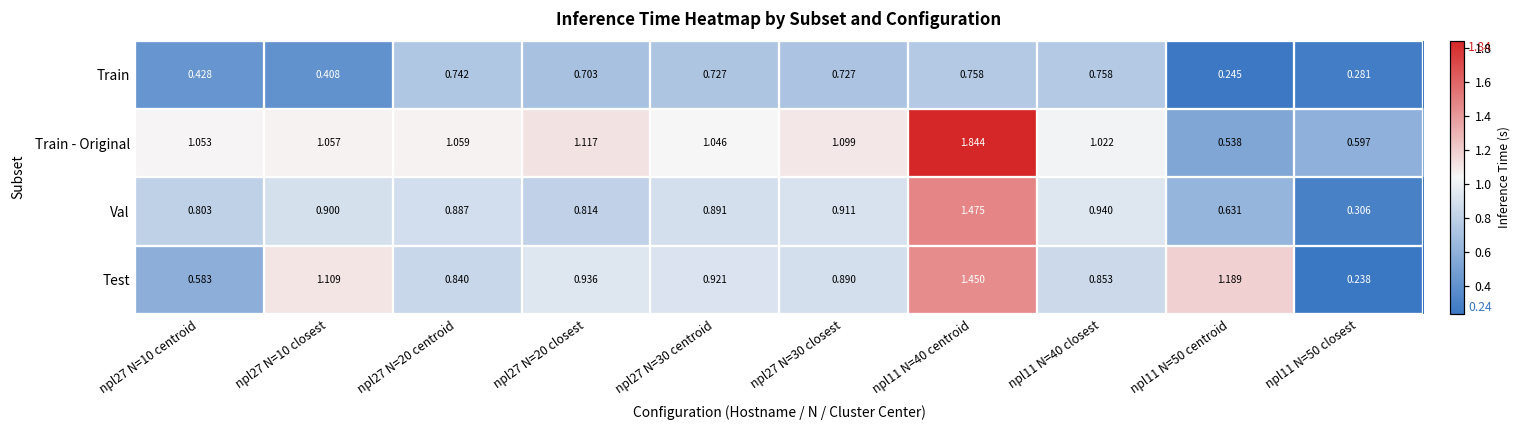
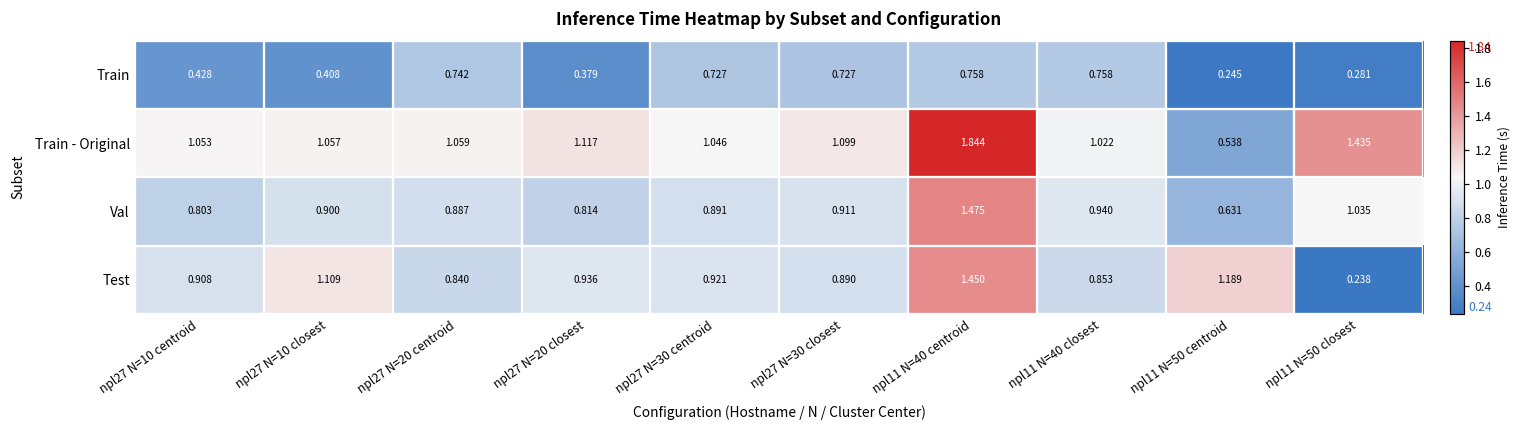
  {
    "Train": {
      "npl27 N=10 centroid": 0.428,
      "npl27 N=10 closest": 0.408,
      "npl27 N=20 centroid": 0.742,
-     "npl27 N=20 closest": 0.703,
+     "npl27 N=20 closest": 0.379,
      "npl27 N=30 centroid": 0.727,
      "npl27 N=30 closest": 0.727,
      "npl11 N=40 centroid": 0.758,
      "npl11 N=40 closest": 0.758,
      "npl11 N=50 centroid": 0.245,
      "npl11 N=50 closest": 0.281
    },
    "Train - Original": {
      "npl27 N=10 centroid": 1.053,
      "npl27 N=10 closest": 1.057,
      "npl27 N=20 centroid": 1.059,
      "npl27 N=20 closest": 1.117,
      "npl27 N=30 centroid": 1.046,
      "npl27 N=30 closest": 1.099,
      "npl11 N=40 centroid": 1.844,
      "npl11 N=40 closest": 1.022,
      "npl11 N=50 centroid": 0.538,
-     "npl11 N=50 closest": 0.597
+     "npl11 N=50 closest": 1.435
    },
    "Val": {
      "npl27 N=10 centroid": 0.803,
      "npl27 N=10 closest": 0.900,
      "npl27 N=20 centroid": 0.887,
      "npl27 N=20 closest": 0.814,
      "npl27 N=30 centroid": 0.891,
      "npl27 N=30 closest": 0.911,
      "npl11 N=40 centroid": 1.475,
      "npl11 N=40 closest": 0.940,
      "npl11 N=50 centroid": 0.631,
-     "npl11 N=50 closest": 0.306
+     "npl11 N=50 closest": 1.035
    },
    "Test": {
-     "npl27 N=10 centroid": 0.583,
+     "npl27 N=10 centroid": 0.908,
      "npl27 N=10 closest": 1.109,
      "npl27 N=20 centroid": 0.840,
      "npl27 N=20 closest": 0.936,
      "npl27 N=30 centroid": 0.921,
      "npl27 N=30 closest": 0.890,
      "npl11 N=40 centroid": 1.450,
      "npl11 N=40 closest": 0.853,
      "npl11 N=50 centroid": 1.189,
      "npl11 N=50 closest": 0.238
    }
  }
